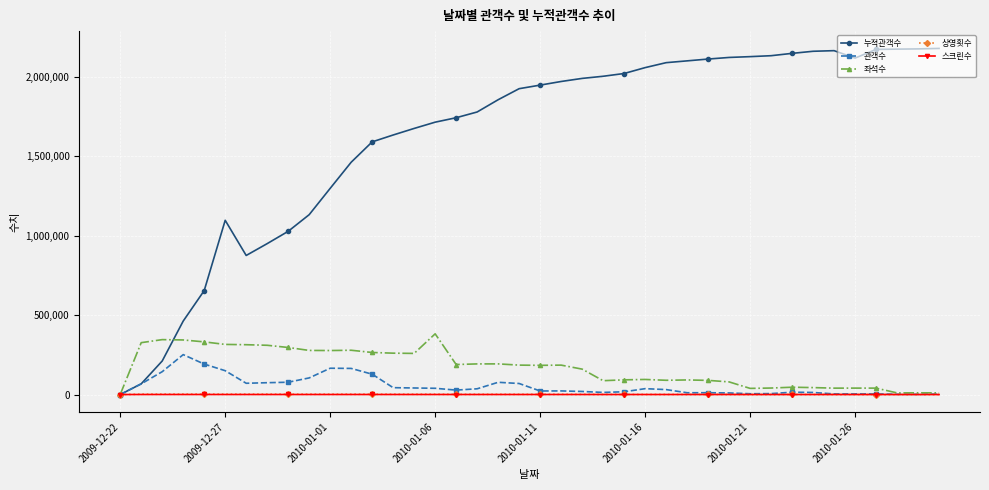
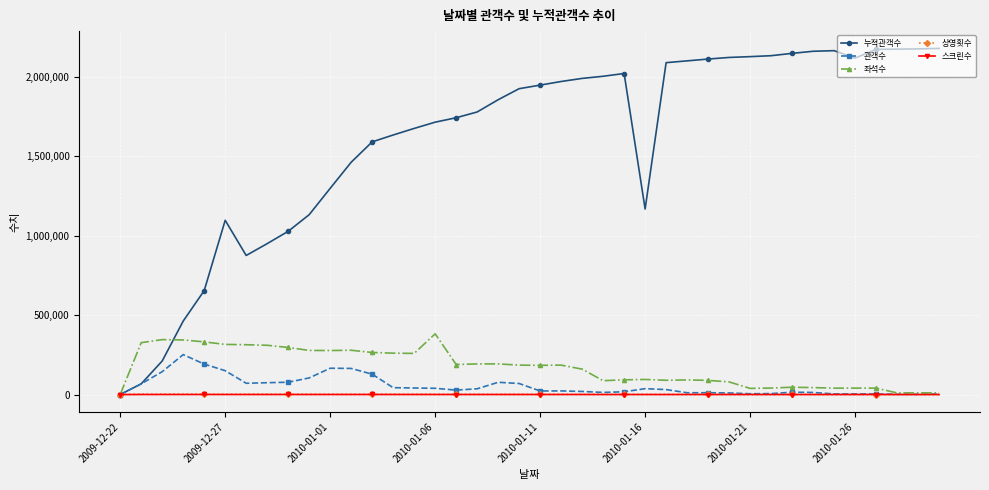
  {
    "누적관객수": {
      "2009-12-27": "1,100,000",
      "2010-01-01": "1,300,000",
      "2010-01-06": "1,710,000",
      "2010-01-11": "1,950,000",
-     "2010-01-16": "2,060,000",
+     "2010-01-16": "1,170,000",
      "2010-01-21": "2,130,000"
    },
    "관객수": {
      "2009-12-27": "150,000",
      "2010-01-01": "170,000",
      "2010-01-06": "40,000",
      "2010-01-11": "20,000",
      "2010-01-16": "40,000"
    },
    "좌석수": {
      "2009-12-27": "320,000",
      "2010-01-01": "280,000",
      "2010-01-06": "380,000",
      "2010-01-11": "180,000",
      "2010-01-16": "90,000",
      "2010-01-21": "40,000",
      "2010-01-26": "40,000"
    },
    "스크린수": {
      "2009-12-27": "0",
      "2010-01-01": "0",
      "2010-01-06": "0",
      "2010-01-11": "0",
      "2010-01-16": "0"
    }
  }
